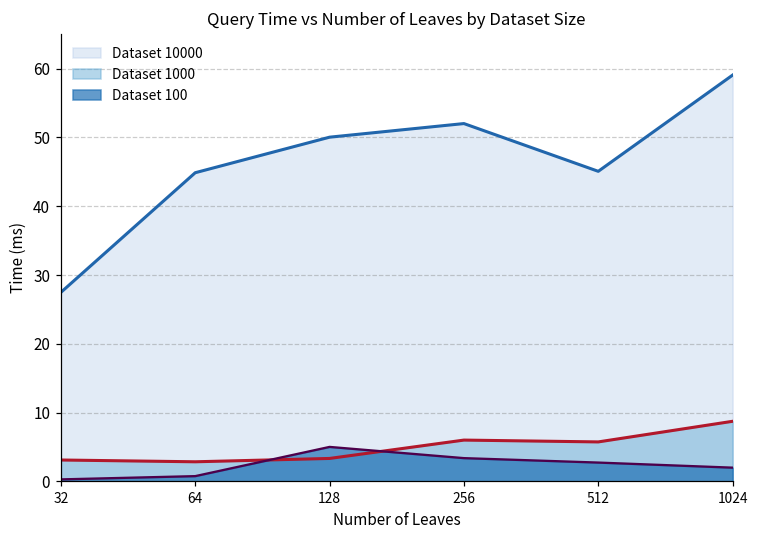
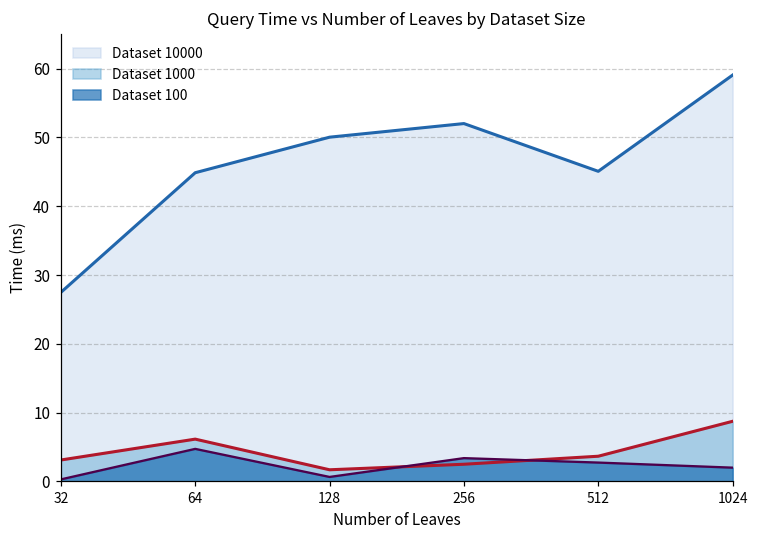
  {
    "Dataset 10000": {
      "32": 27,
      "64": 45,
      "128": 50,
      "256": 52,
      "512": 45,
      "1024": 59
    },
    "Dataset 1000": {
      "32": 3,
-     "64": 3,
-     "128": 3,
-     "256": 6,
-     "512": 6,
+     "64": 6,
+     "128": 2,
+     "256": 3,
+     "512": 4,
      "1024": 9
    },
    "Dataset 100": {
      "32": 0,
-     "64": 1,
-     "128": 5,
+     "64": 5,
+     "128": 1,
      "256": 3,
      "512": 3,
      "1024": 2
    }
  }
